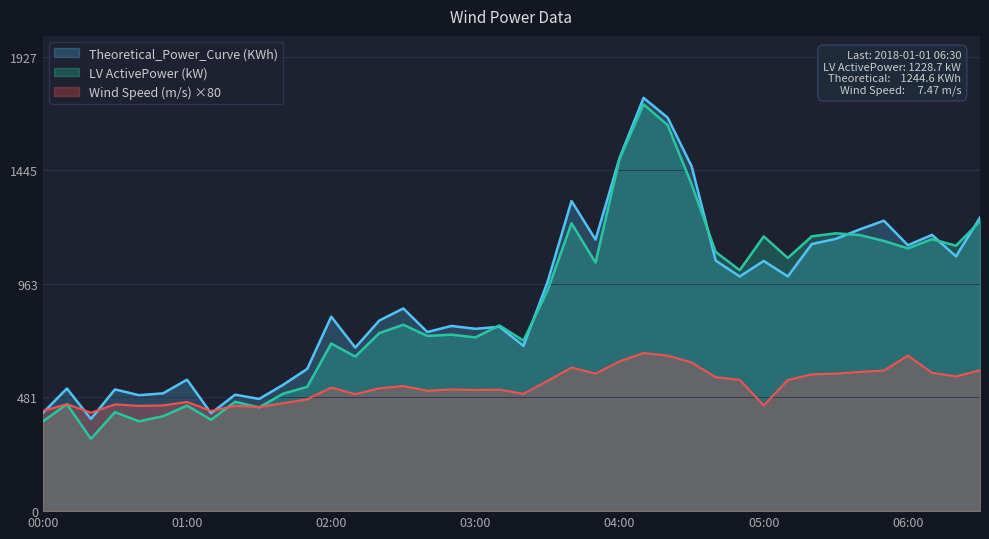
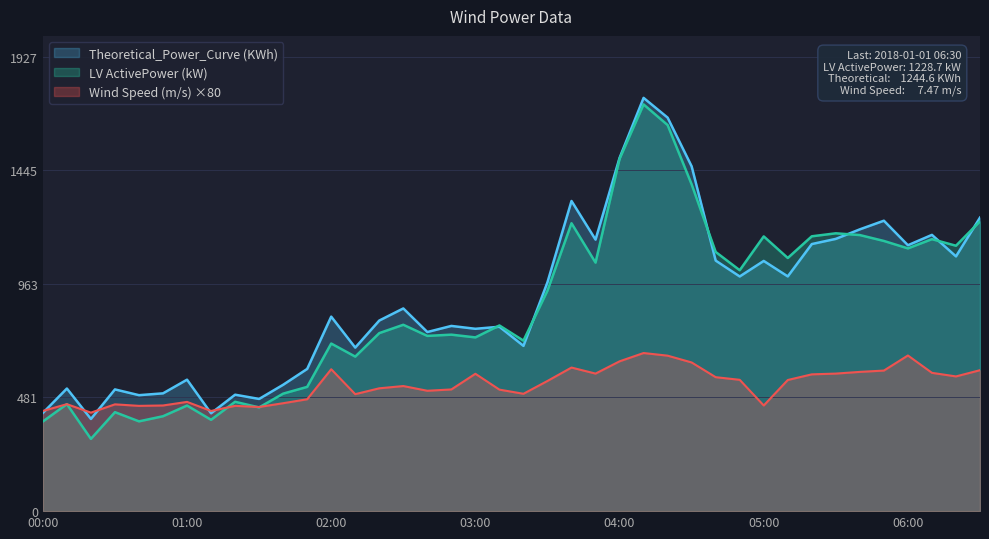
  {
    "Wind Speed (m/s) ×80": {
      "01:00": 460,
-     "02:00": 520,
-     "03:00": 510,
+     "02:00": 600,
+     "03:00": 580,
      "04:00": 640,
      "05:00": 450,
      "06:00": 660
    }
  }
